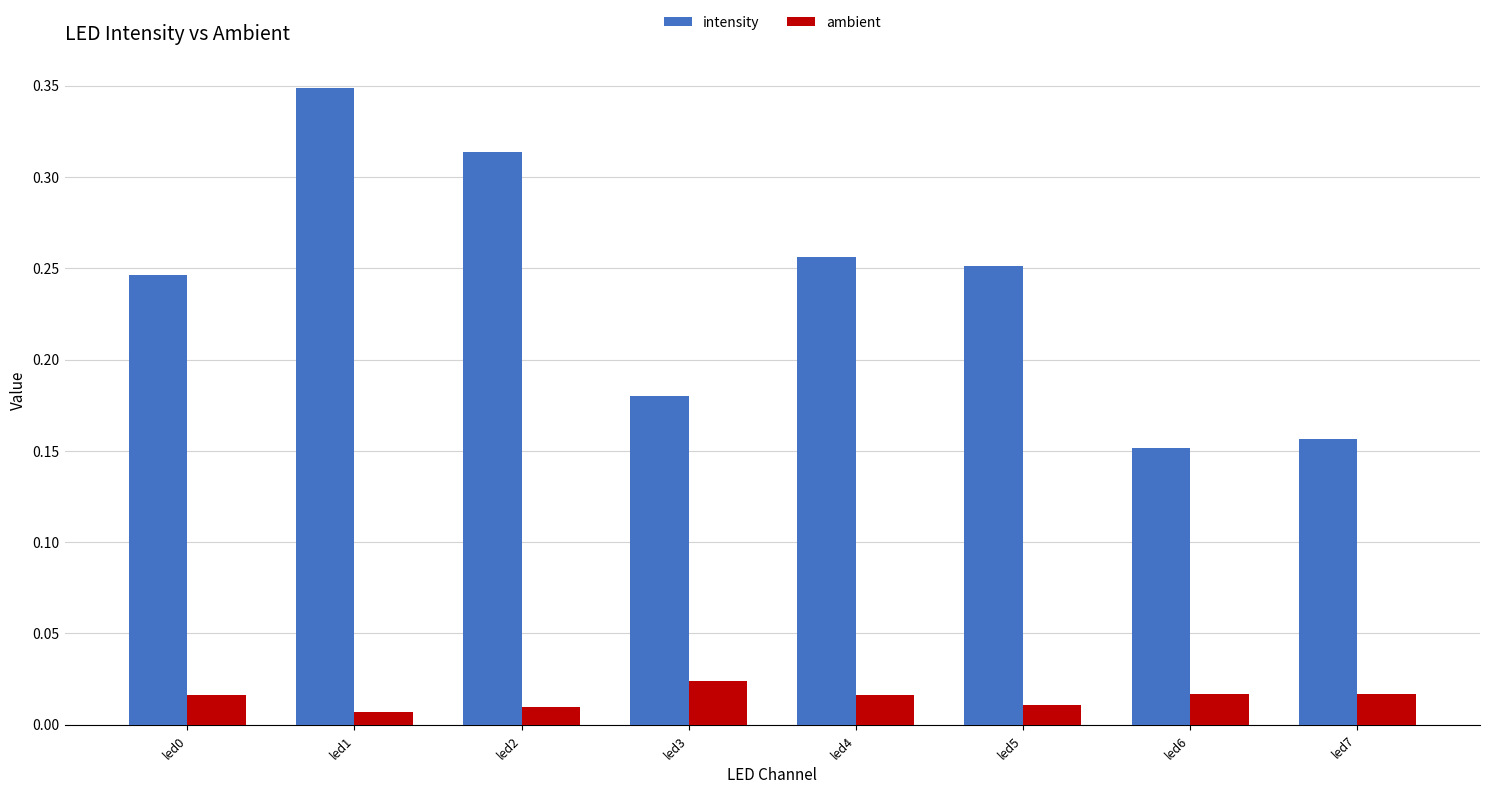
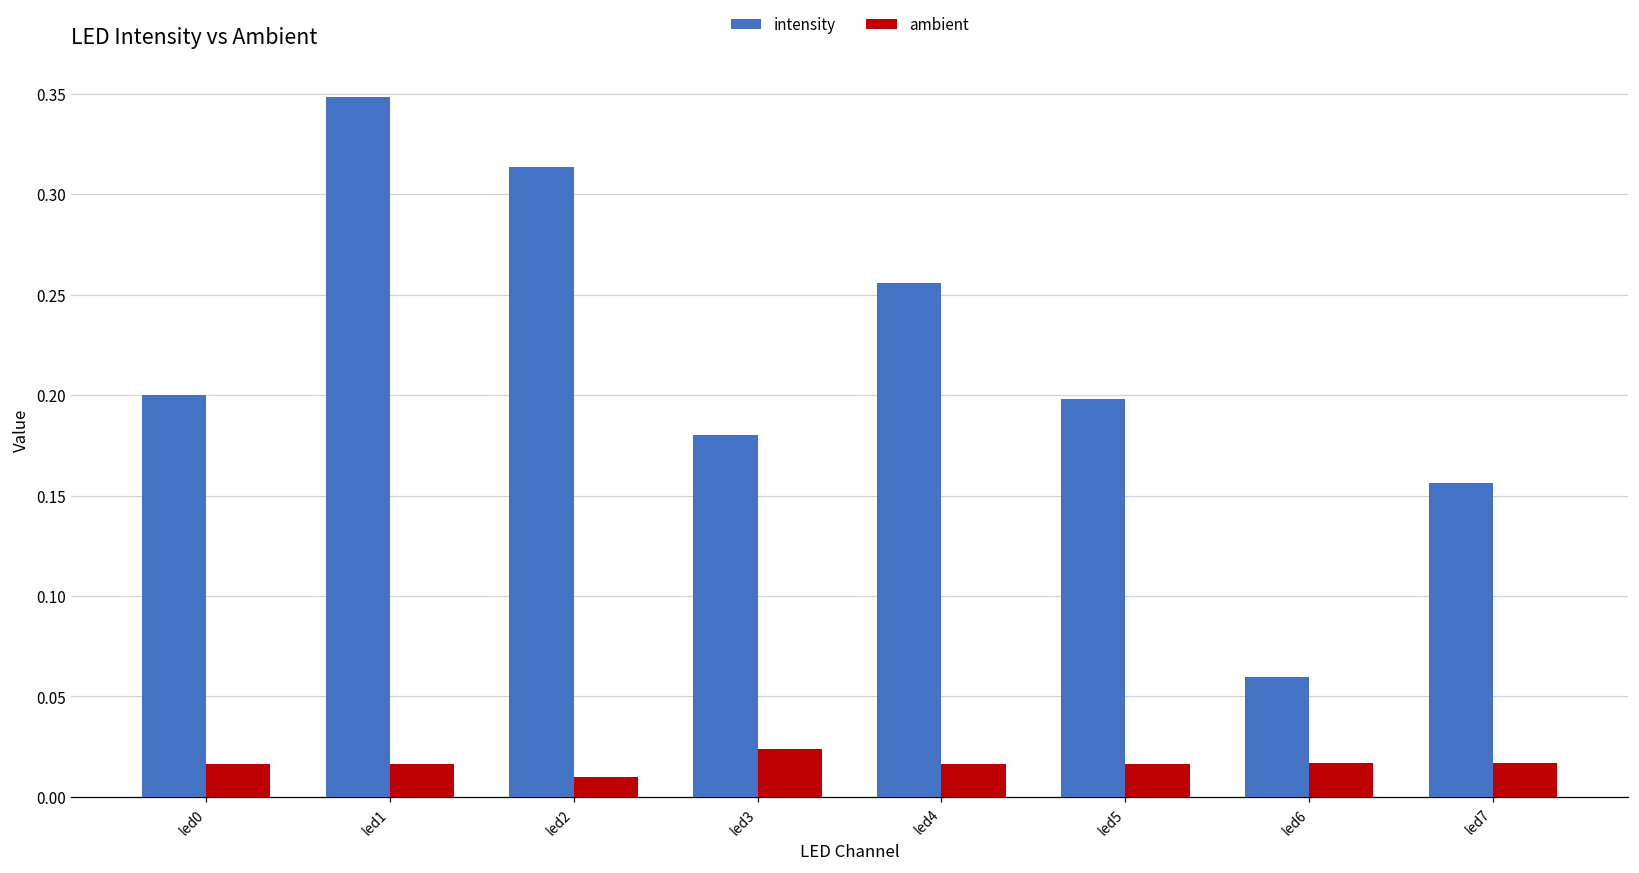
  {
    "intensity": {
-     "led0": 0.246,
+     "led0": 0.200,
      "led1": 0.349,
      "led2": 0.314,
      "led3": 0.180,
      "led4": 0.256,
-     "led5": 0.251,
-     "led6": 0.152,
+     "led5": 0.198,
+     "led6": 0.060,
      "led7": 0.156
    },
    "ambient": {
      "led0": 0.016,
-     "led1": 0.007,
+     "led1": 0.017,
      "led2": 0.010,
      "led3": 0.024,
      "led4": 0.017,
-     "led5": 0.011,
+     "led5": 0.017,
      "led6": 0.017,
      "led7": 0.017
    }
  }
